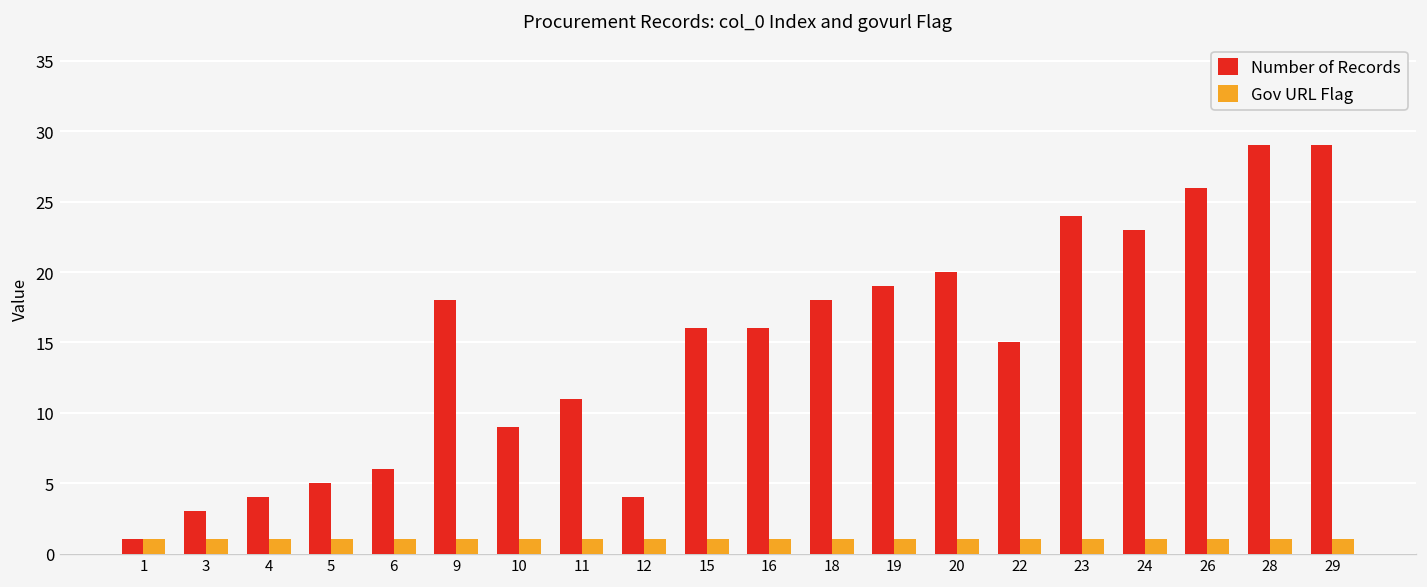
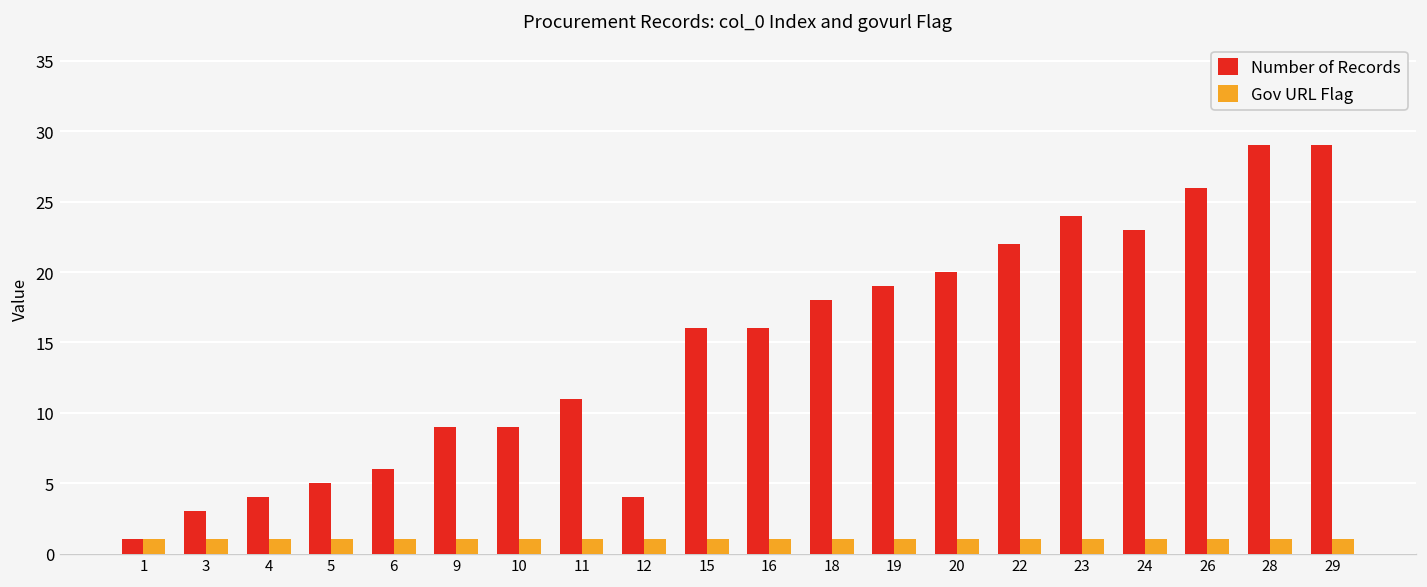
  {
    "Number of Records": {
      "1": 1,
      "3": 3,
      "4": 4,
      "5": 5,
      "6": 6,
-     "9": 18,
+     "9": 9,
      "10": 9,
      "11": 11,
      "12": 4,
      "15": 16,
      "16": 16,
      "18": 18,
      "19": 19,
      "20": 20,
-     "22": 15,
+     "22": 22,
      "23": 24,
      "24": 23,
      "26": 26,
      "28": 29,
      "29": 29
    },
    "Gov URL Flag": {
      "1": 1,
      "3": 1,
      "4": 1,
      "5": 1,
      "6": 1,
      "9": 1,
      "10": 1,
      "11": 1,
      "12": 1,
      "15": 1,
      "16": 1,
      "18": 1,
      "19": 1,
      "20": 1,
      "22": 1,
      "23": 1,
      "24": 1,
      "26": 1,
      "28": 1,
      "29": 1
    }
  }
